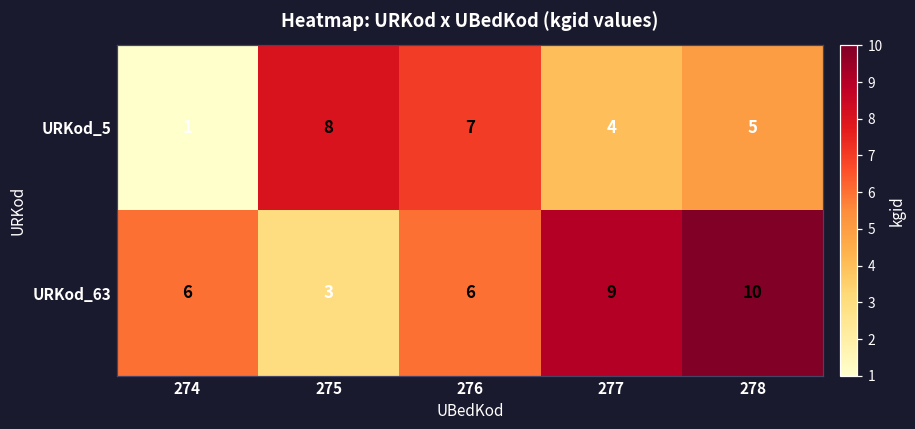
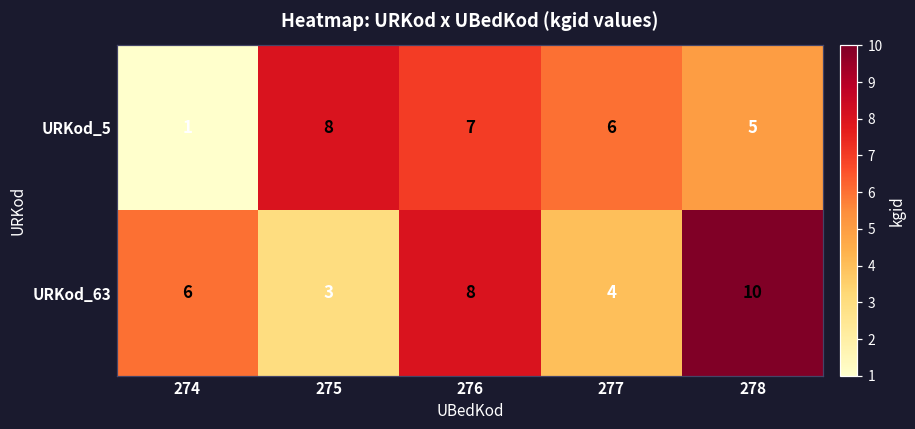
  {
    "URKod_5": {
      "274": 1,
      "275": 8,
      "276": 7,
-     "277": 4,
+     "277": 6,
      "278": 5
    },
    "URKod_63": {
      "274": 6,
      "275": 3,
-     "276": 6,
-     "277": 9,
+     "276": 8,
+     "277": 4,
      "278": 10
    }
  }
